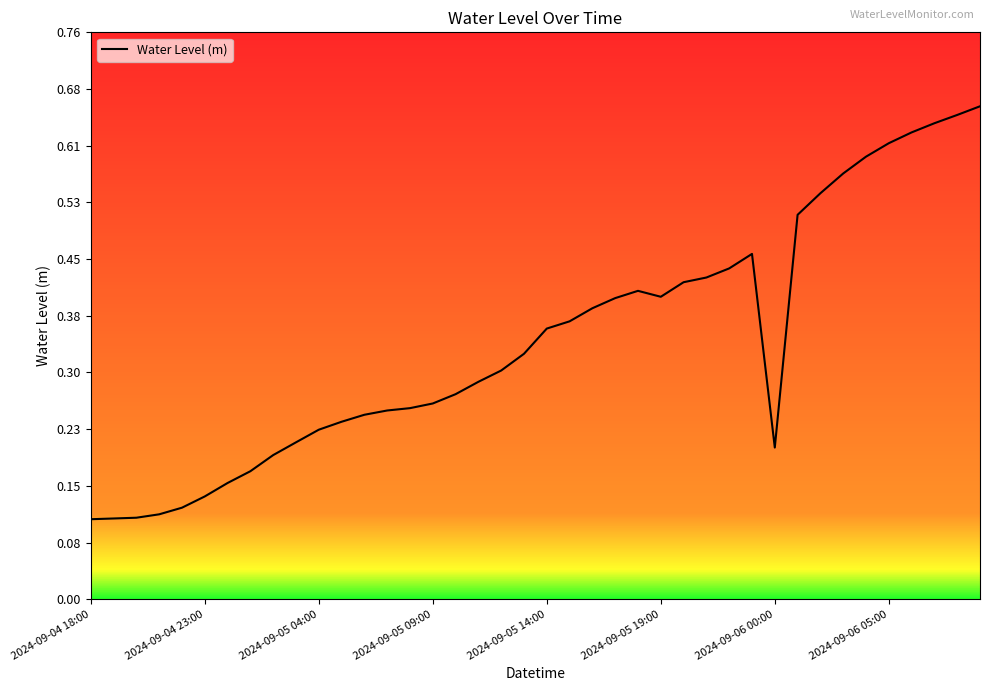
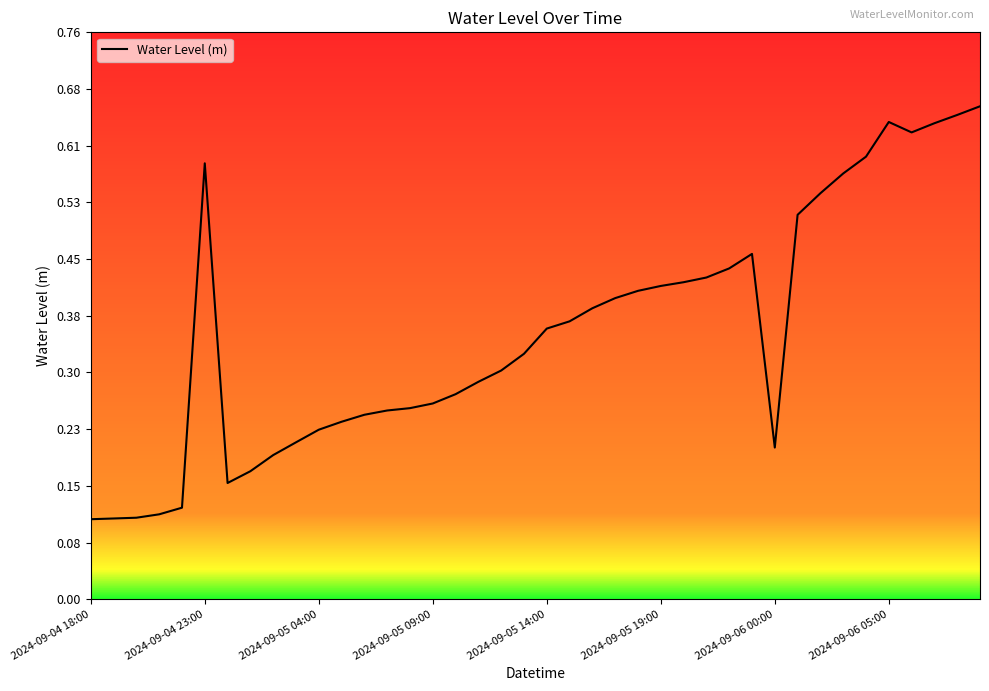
  {
    "2024-09-04 18:00": 0.11,
-   "2024-09-04 23:00": 0.14,
+   "2024-09-04 23:00": 0.58,
    "2024-09-05 04:00": 0.23,
    "2024-09-05 09:00": 0.26,
    "2024-09-05 14:00": 0.36,
-   "2024-09-05 19:00": 0.40,
+   "2024-09-05 19:00": 0.42,
    "2024-09-06 00:00": 0.20,
-   "2024-09-06 05:00": 0.61
+   "2024-09-06 05:00": 0.64
  }
